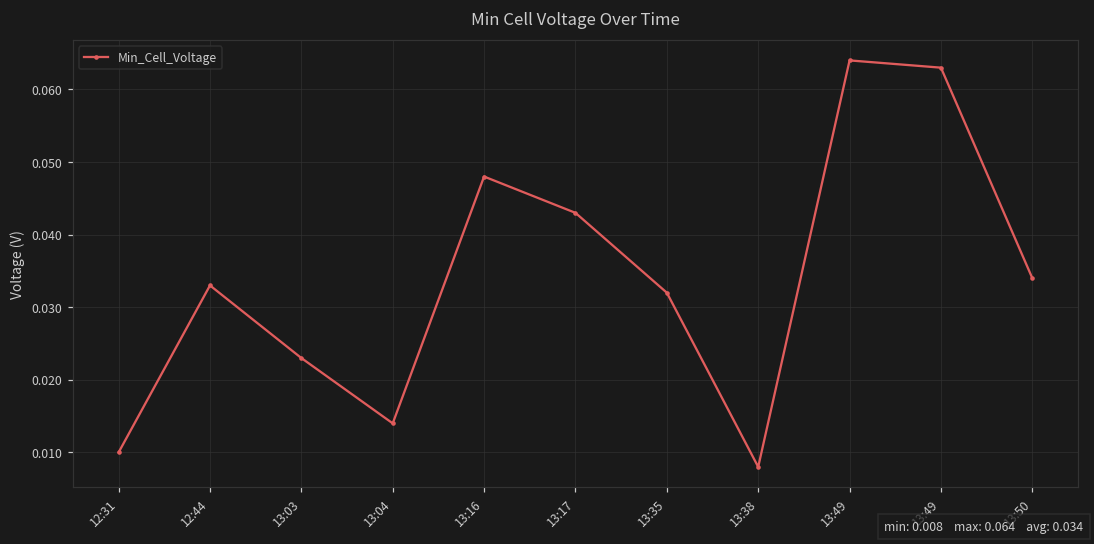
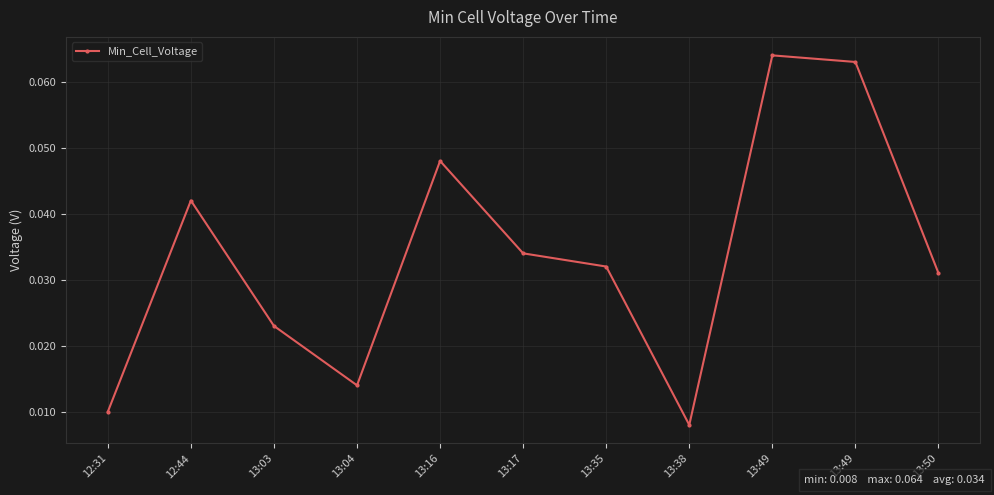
  {
    "12:31": 0.010,
-   "12:44": 0.033,
+   "12:44": 0.042,
    "13:03": 0.023,
    "13:04": 0.014,
    "13:16": 0.048,
-   "13:17": 0.043,
+   "13:17": 0.034,
    "13:35": 0.032,
    "13:38": 0.008,
-   "13:50": 0.034
+   "13:50": 0.031
  }
